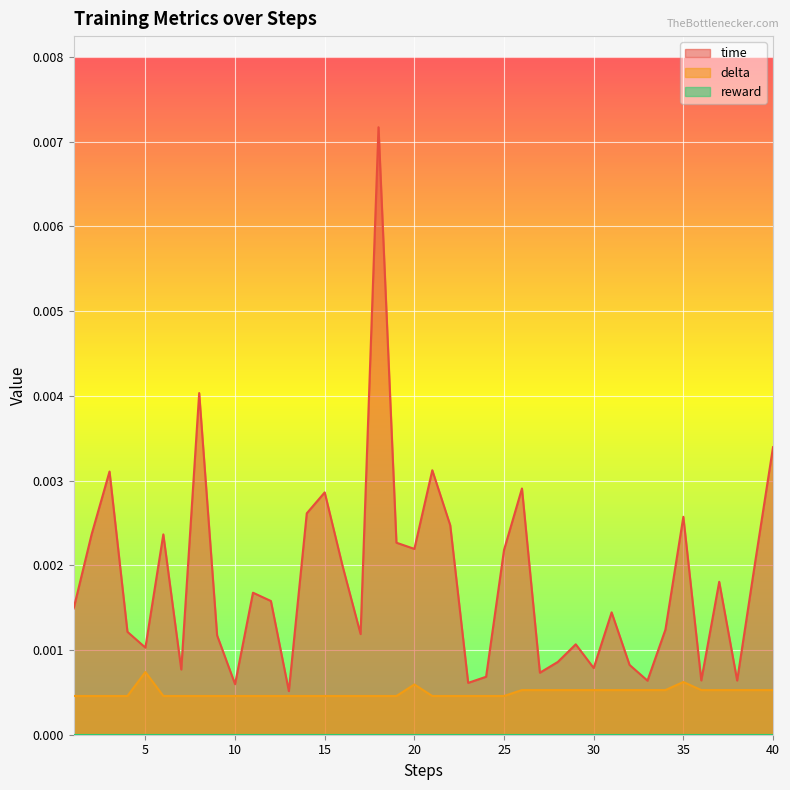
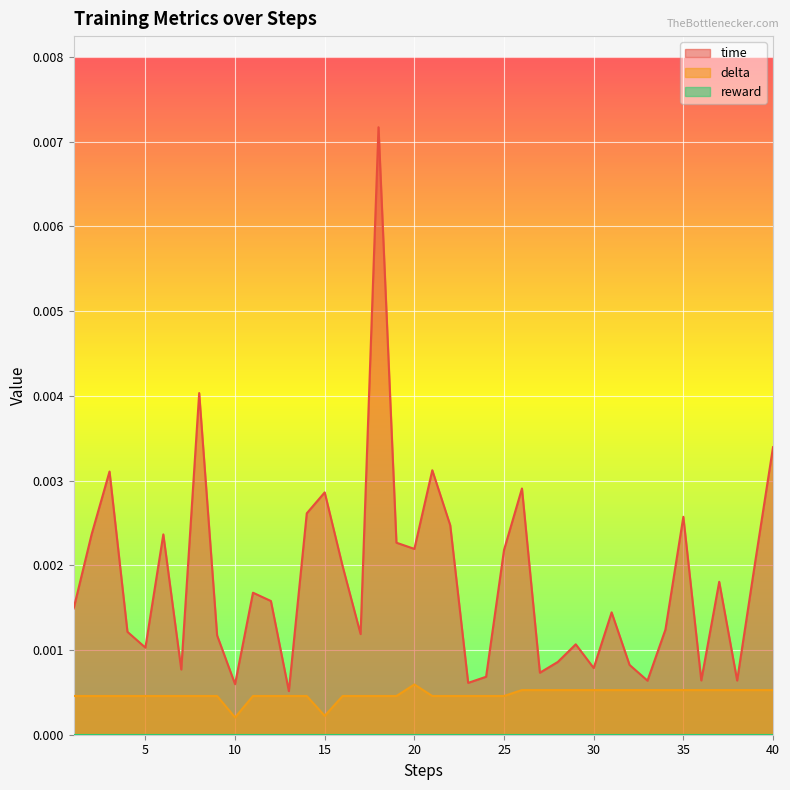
  {
    "time": {
      "5": 0.0010,
      "10": 0.0006,
      "15": 0.0029,
      "20": 0.0022,
      "25": 0.0022,
      "30": 0.0008,
      "35": 0.0026,
      "40": 0.0034
    },
    "delta": {
-     "5": 0.0007,
-     "10": 0.0005,
-     "15": 0.0005,
+     "5": 0.0005,
+     "10": 0.0002,
+     "15": 0.0002,
      "20": 0.0006,
      "25": 0.0005,
      "30": 0.0005,
-     "35": 0.0006,
+     "35": 0.0005,
      "40": 0.0005
    },
    "reward": {
      "5": 0.0000,
      "10": 0.0000,
      "15": 0.0000,
      "20": 0.0000,
      "25": 0.0000,
      "30": 0.0000,
      "35": 0.0000,
      "40": 0.0000
    }
  }
